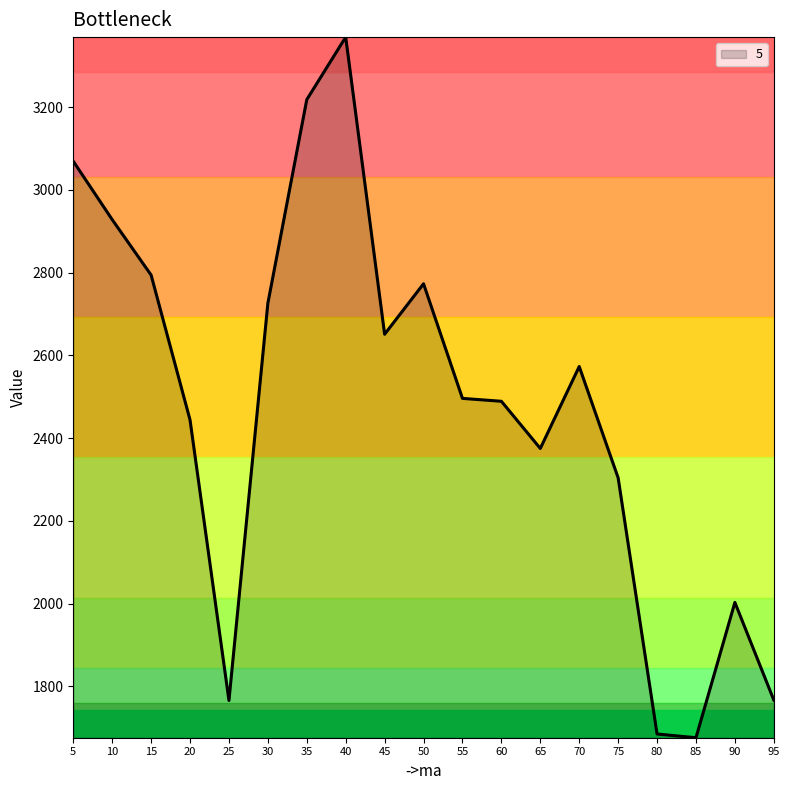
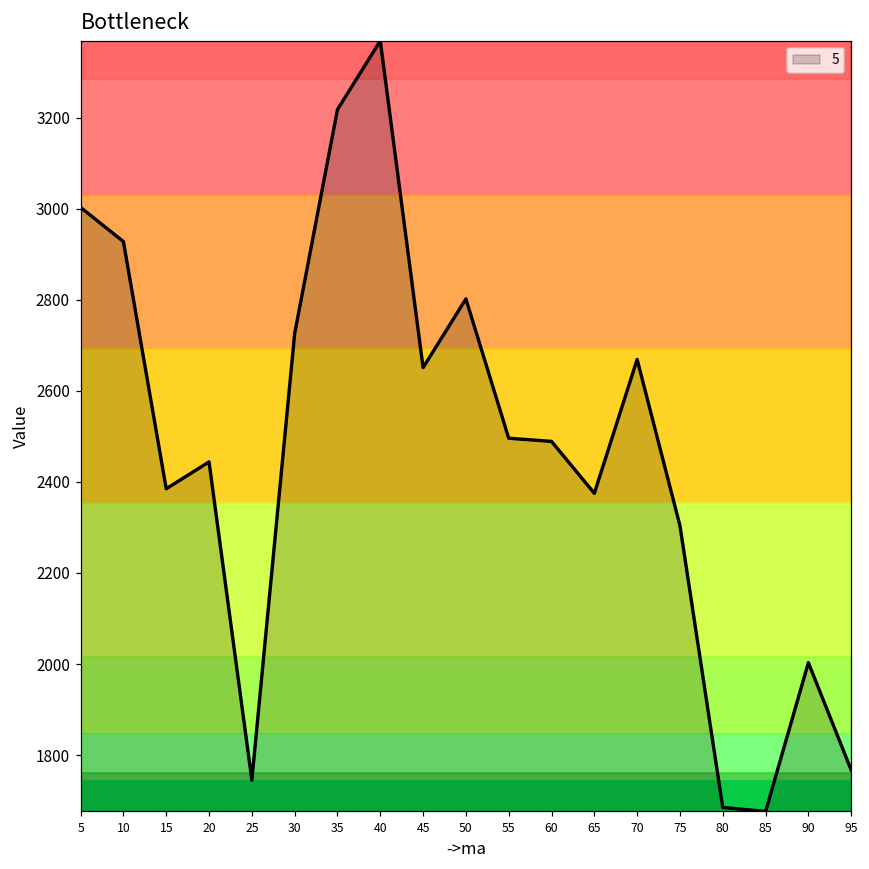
  {
-   "5": 3070,
+   "5": 3000,
    "10": 2930,
-   "15": 2790,
+   "15": 2390,
    "20": 2440,
-   "25": 1770,
+   "25": 1750,
    "30": 2730,
    "35": 3220,
    "40": 3370,
    "45": 2650,
-   "50": 2770,
+   "50": 2800,
    "55": 2500,
    "60": 2490,
    "65": 2380,
-   "70": 2570,
+   "70": 2670,
    "75": 2300,
    "80": 1690,
    "85": 1680,
    "90": 2000,
    "95": 1770
  }
